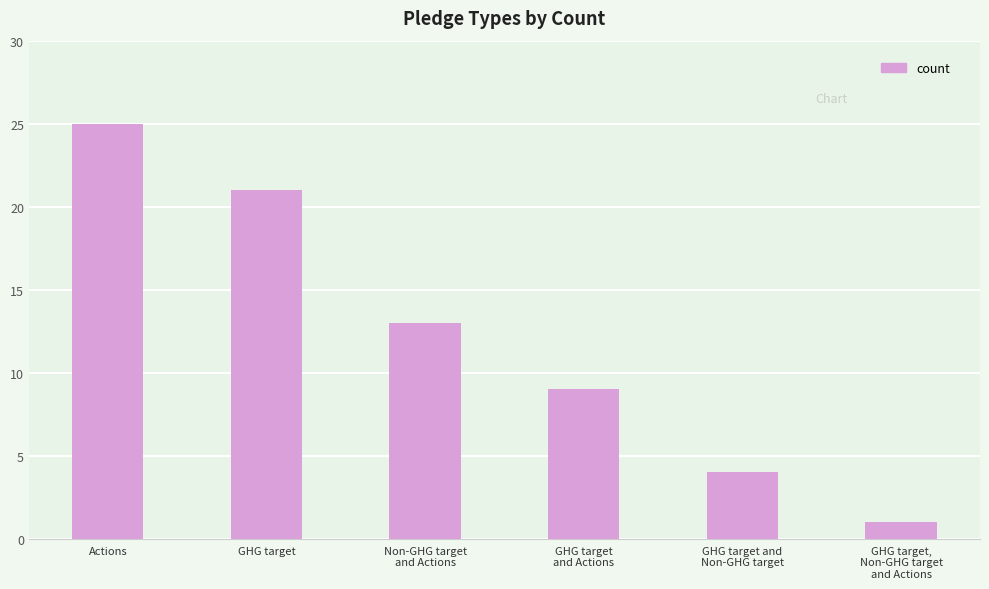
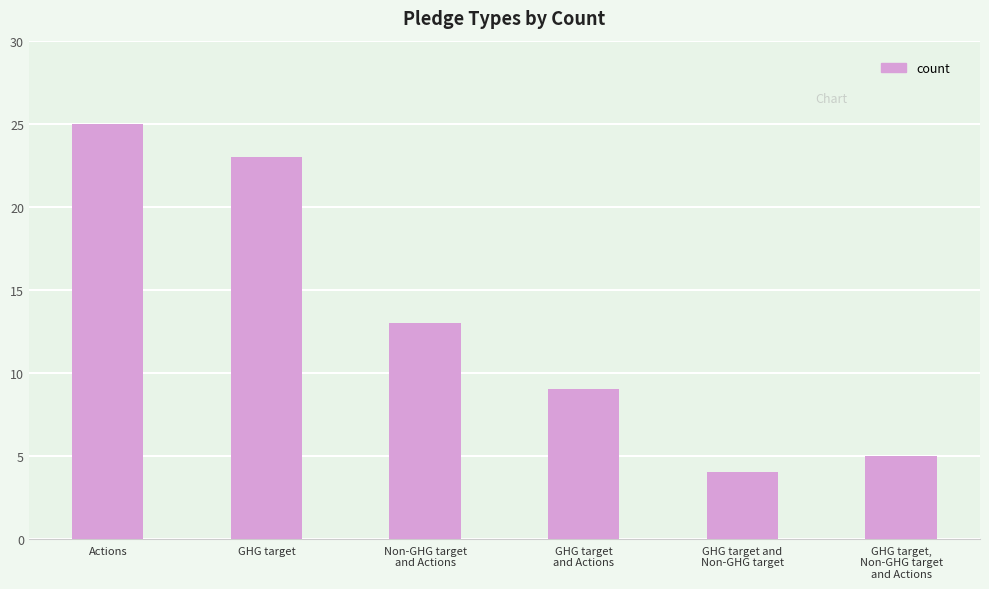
  {
    "Actions": 25,
-   "GHG target": 21,
+   "GHG target": 23,
    "Non-GHG target and Actions": 13,
    "GHG target and Actions": 9,
    "GHG target and Non-GHG target": 4,
-   "GHG target, Non-GHG target and Actions": 1
+   "GHG target, Non-GHG target and Actions": 5
  }
